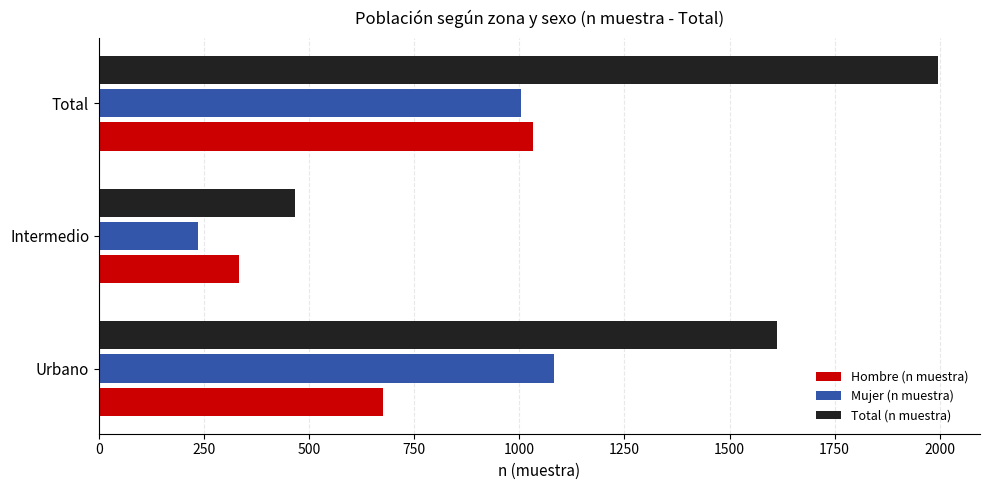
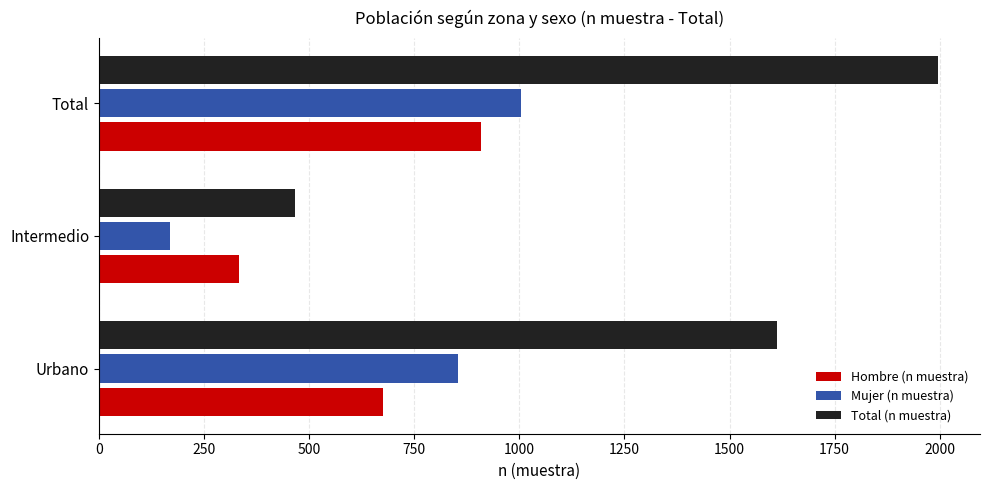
  {
    "Hombre (n muestra)": {
-     "Total": 1030,
+     "Total": 910,
      "Intermedio": 330,
      "Urbano": 680
    },
    "Mujer (n muestra)": {
      "Total": 1000,
-     "Intermedio": 240,
-     "Urbano": 1080
+     "Intermedio": 170,
+     "Urbano": 850
    },
    "Total (n muestra)": {
      "Total": 2000,
      "Intermedio": 470,
      "Urbano": 1610
    }
  }
